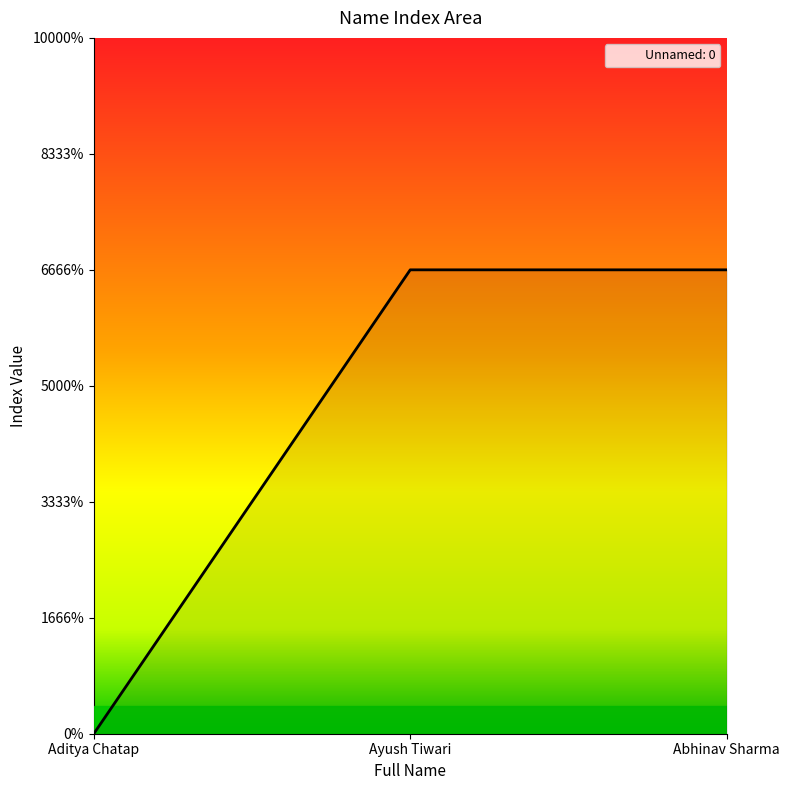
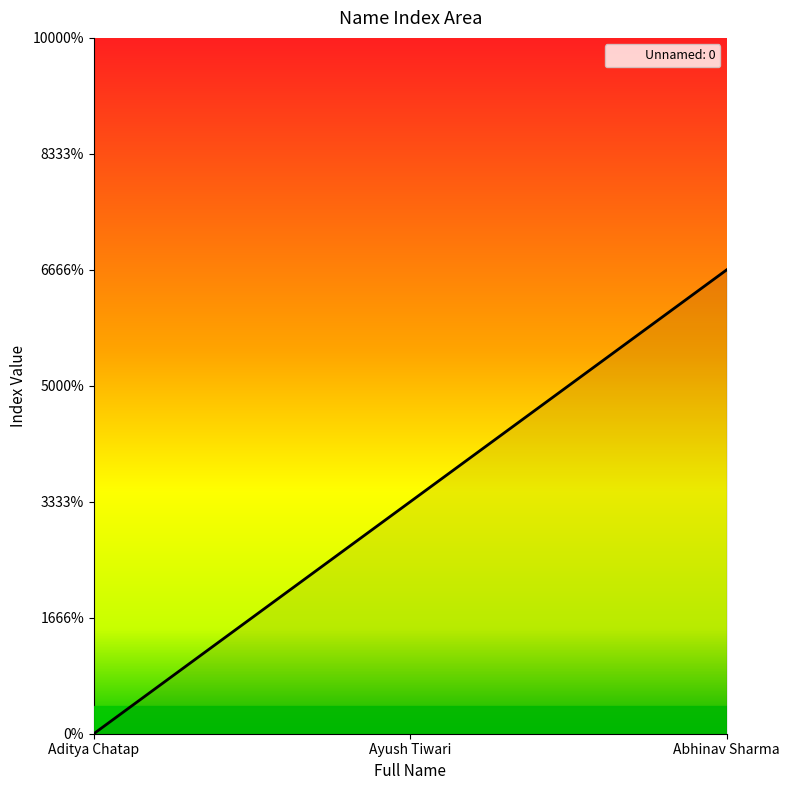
  {
-   "Ayush Tiwari": "6700%",
+   "Ayush Tiwari": "3300%",
    "Abhinav Sharma": "6700%"
  }
